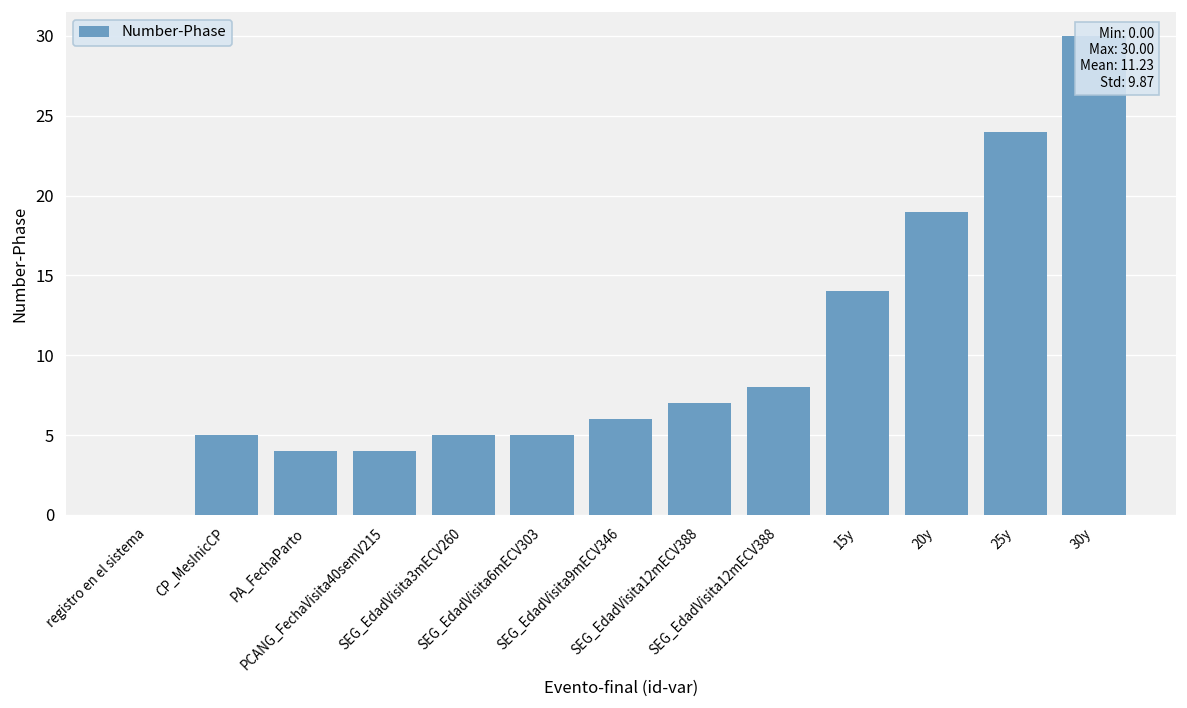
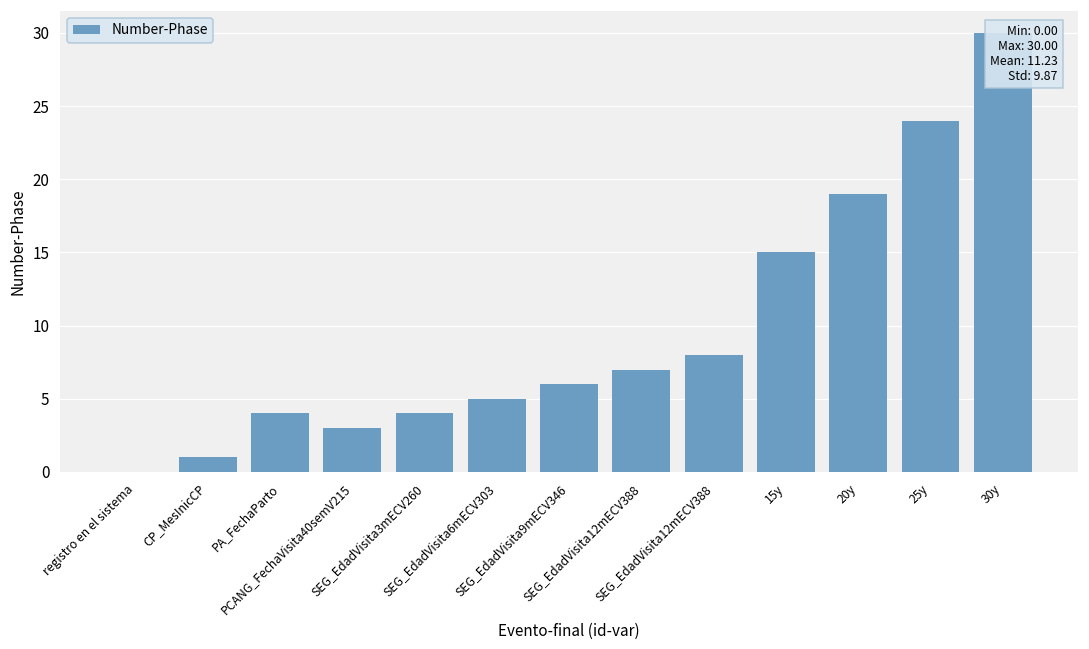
  {
    "registro en el sistema": 0,
-   "CP_MesInicCP": 5,
+   "CP_MesInicCP": 1,
    "PA_FechaParto": 4,
-   "PCANG_FechaVisita40semV215": 4,
-   "SEG_EdadVisita3mECV260": 5,
+   "PCANG_FechaVisita40semV215": 3,
+   "SEG_EdadVisita3mECV260": 4,
    "SEG_EdadVisita6mECV303": 5,
    "SEG_EdadVisita9mECV346": 6,
-   "15y": 14,
+   "15y": 15,
    "20y": 19,
    "25y": 24
  }
